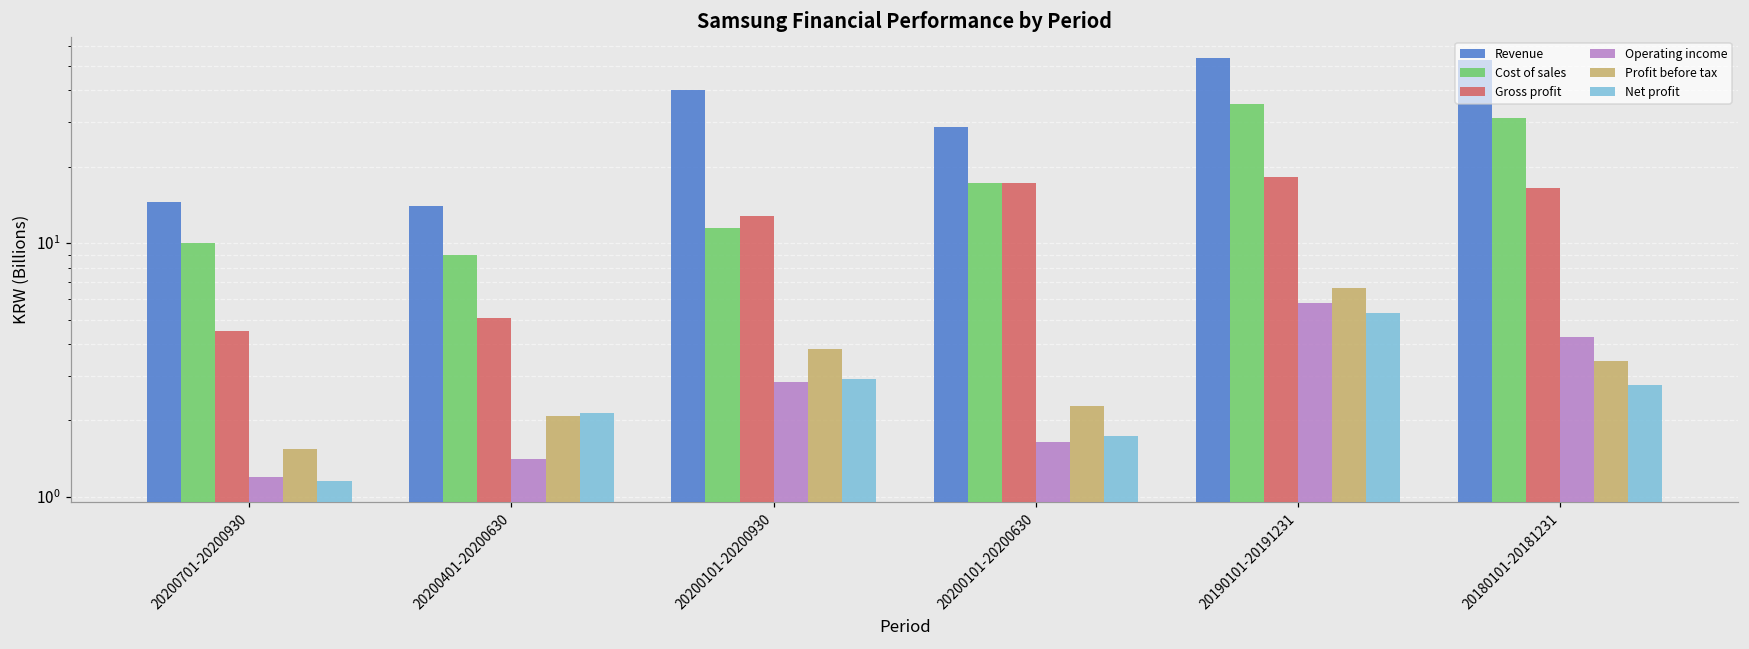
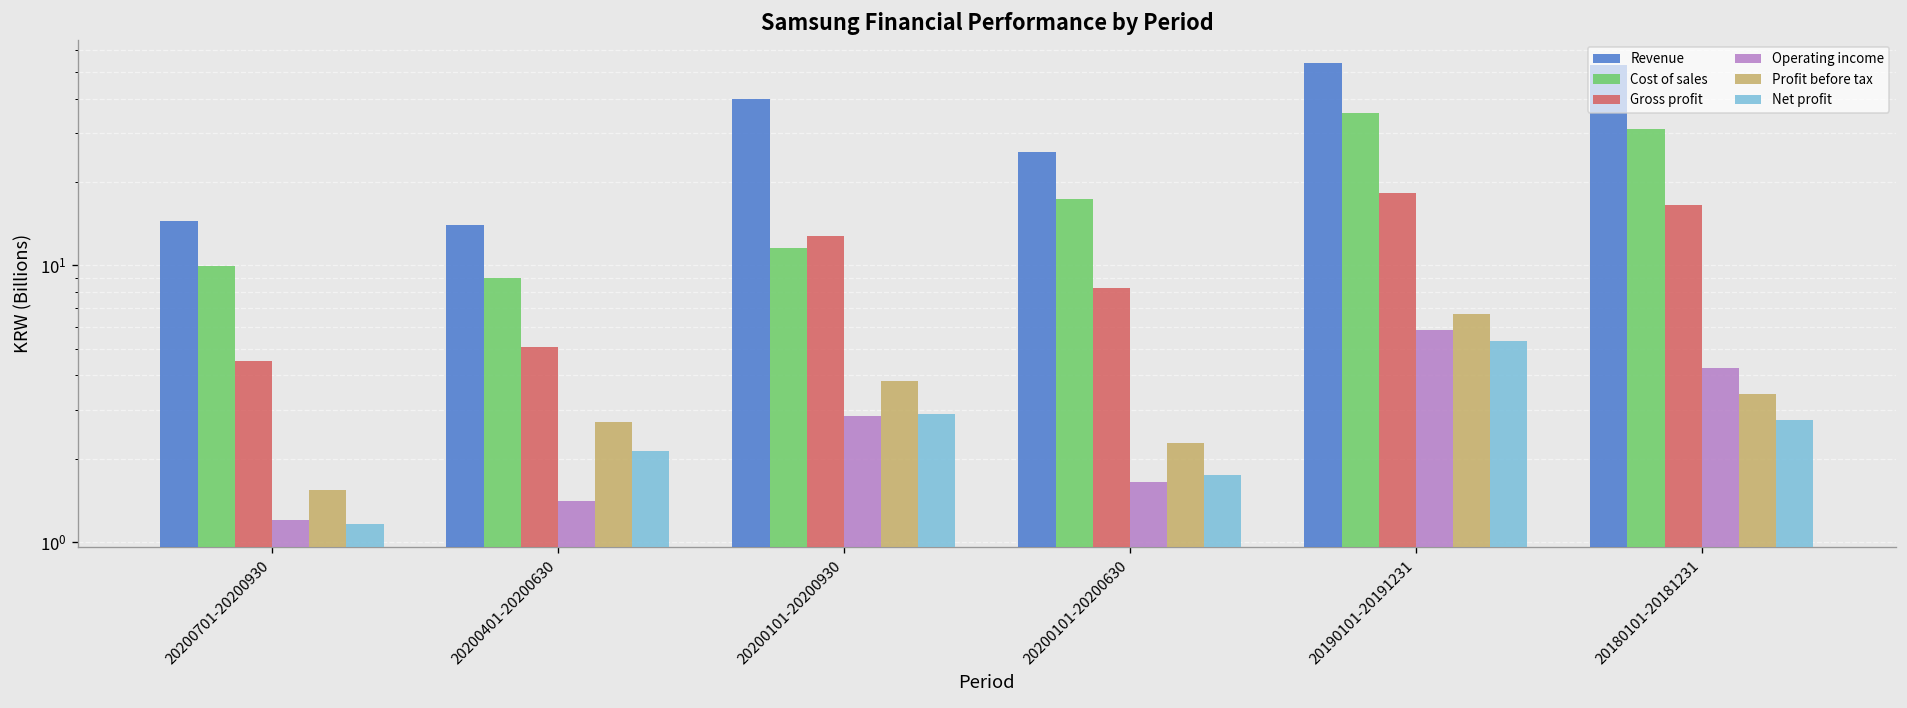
  {
    "Revenue": {
      "20200701-20200930": 14,
      "20200401-20200630": 14,
      "20200101-20200930": 40,
-     "20200101-20200630": 29,
+     "20200101-20200630": 26,
      "20190101-20191231": 54
    },
    "Cost of sales": {
      "20200701-20200930": 10.0,
      "20200401-20200630": 9.0,
      "20200101-20200930": 12,
      "20200101-20200630": 17,
      "20190101-20191231": 35,
      "20180101-20181231": 31
    },
    "Gross profit": {
      "20200701-20200930": 4.5,
      "20200401-20200630": 5.1,
      "20200101-20200930": 13,
-     "20200101-20200630": 17,
+     "20200101-20200630": 8.2,
      "20190101-20191231": 18,
      "20180101-20181231": 17
    },
    "Operating income": {
      "20200701-20200930": 1.2,
      "20200401-20200630": 1.4,
      "20200101-20200930": 2.8,
      "20200101-20200630": 1.6,
      "20190101-20191231": 5.8,
      "20180101-20181231": 4.3
    },
    "Profit before tax": {
      "20200701-20200930": 1.5,
-     "20200401-20200630": 2.1,
+     "20200401-20200630": 2.7,
      "20200101-20200930": 3.8,
      "20200101-20200630": 2.3,
      "20190101-20191231": 6.7,
      "20180101-20181231": 3.4
    },
    "Net profit": {
      "20200701-20200930": 1.2,
      "20200401-20200630": 2.1,
      "20200101-20200930": 2.9,
      "20200101-20200630": 1.7,
      "20190101-20191231": 5.3,
      "20180101-20181231": 2.8
    }
  }
